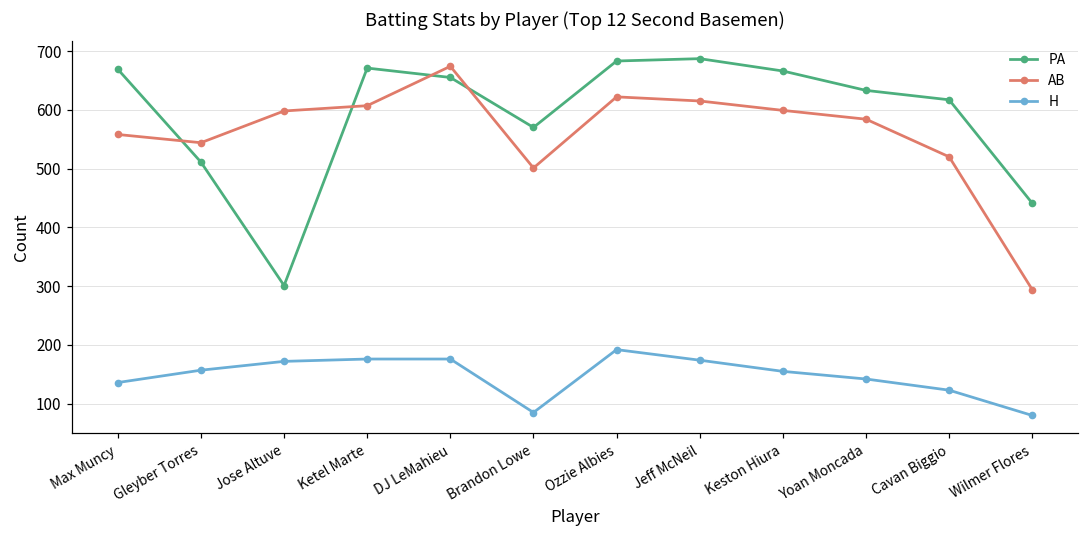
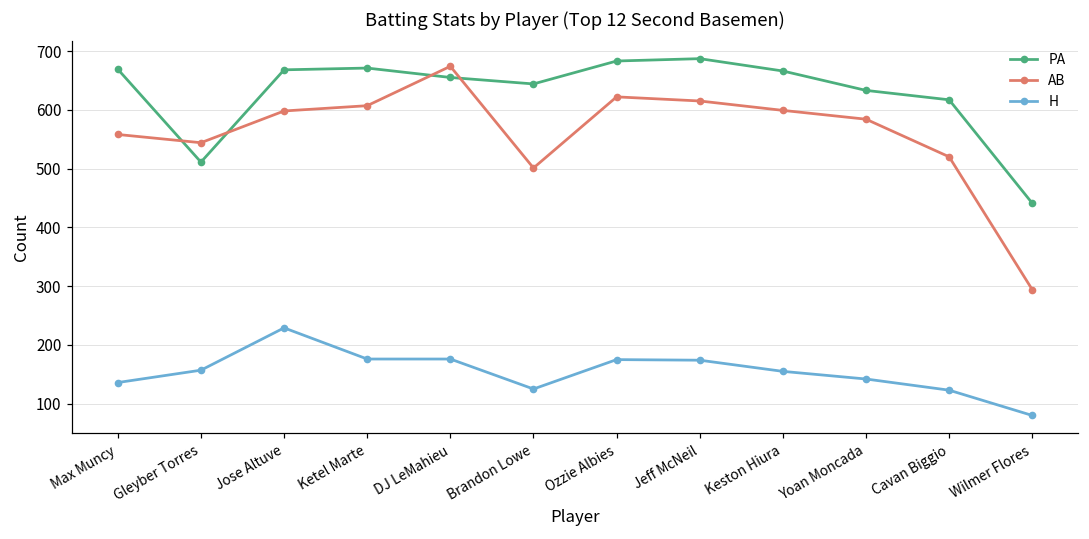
  {
    "PA": {
      "Max Muncy": 670,
      "Gleyber Torres": 510,
-     "Jose Altuve": 300,
+     "Jose Altuve": 670,
      "Ketel Marte": 670,
      "DJ LeMahieu": 660,
-     "Brandon Lowe": 570,
+     "Brandon Lowe": 640,
      "Ozzie Albies": 680,
      "Jeff McNeil": 690,
      "Keston Hiura": 670,
      "Yoan Moncada": 630,
      "Cavan Biggio": 620,
      "Wilmer Flores": 440
    },
    "AB": {
      "Max Muncy": 560,
      "Gleyber Torres": 540,
      "Jose Altuve": 600,
      "Ketel Marte": 610,
      "DJ LeMahieu": 670,
      "Brandon Lowe": 500,
      "Ozzie Albies": 620,
      "Jeff McNeil": 620,
      "Keston Hiura": 600,
      "Yoan Moncada": 580,
      "Cavan Biggio": 520,
      "Wilmer Flores": 290
    },
    "H": {
      "Max Muncy": 140,
      "Gleyber Torres": 160,
-     "Jose Altuve": 170,
+     "Jose Altuve": 230,
      "Ketel Marte": 180,
      "DJ LeMahieu": 180,
-     "Brandon Lowe": 90,
-     "Ozzie Albies": 190,
+     "Brandon Lowe": 130,
+     "Ozzie Albies": 180,
      "Jeff McNeil": 170,
      "Keston Hiura": 160,
      "Yoan Moncada": 140,
      "Cavan Biggio": 120,
      "Wilmer Flores": 80
    }
  }
